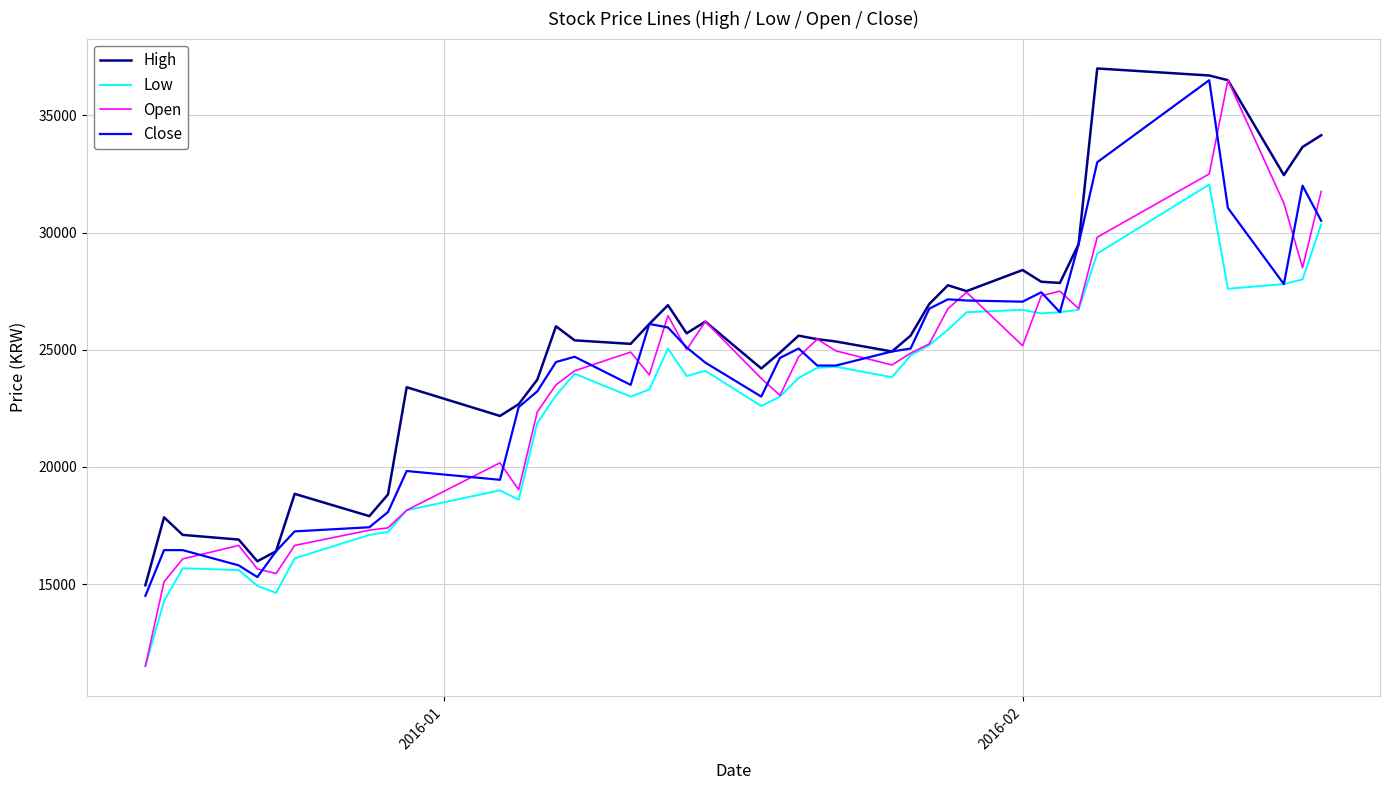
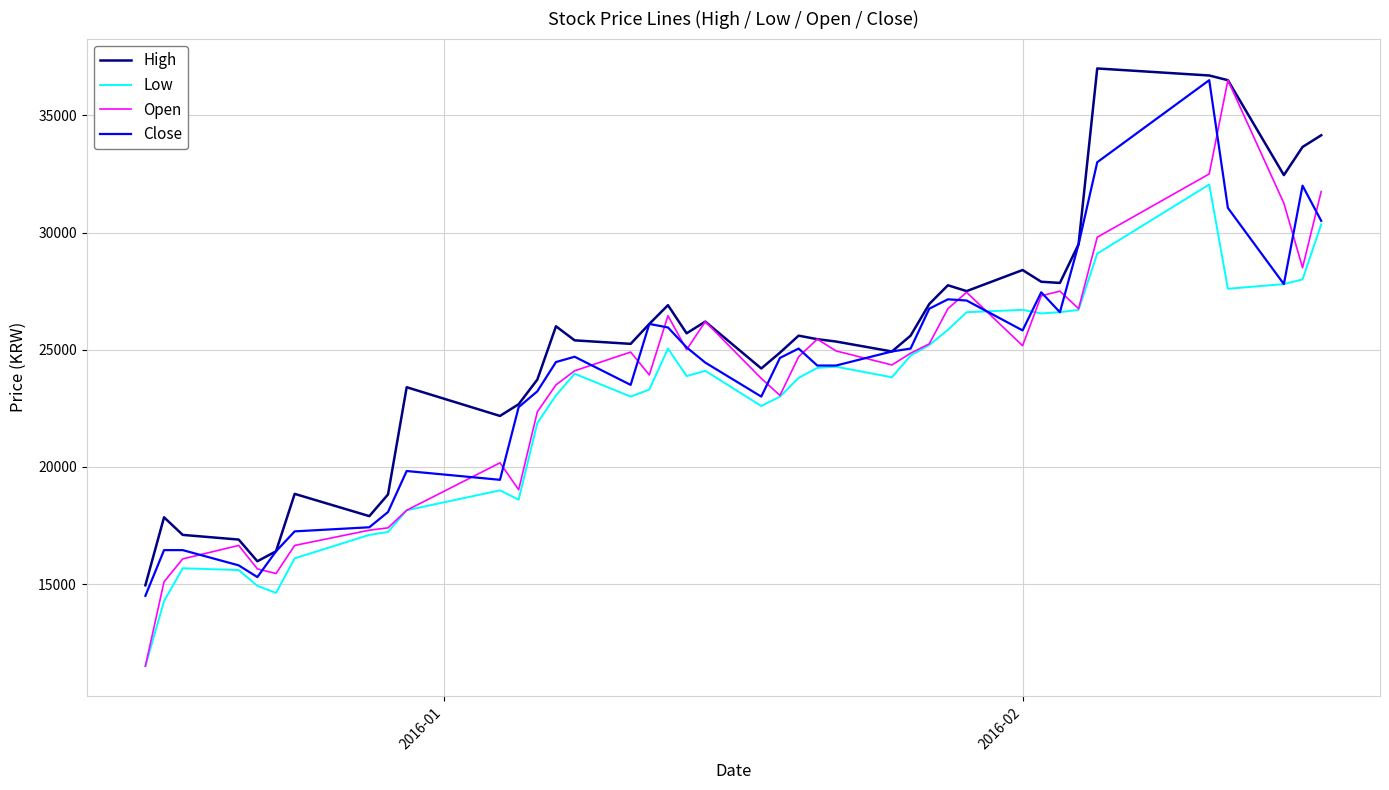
  {
    "High": {
      "2016-02": 28400
    },
    "Low": {
      "2016-02": 26700
    },
    "Open": {
      "2016-02": 25200
    },
    "Close": {
-     "2016-02": 27100
+     "2016-02": 25800
    }
  }
